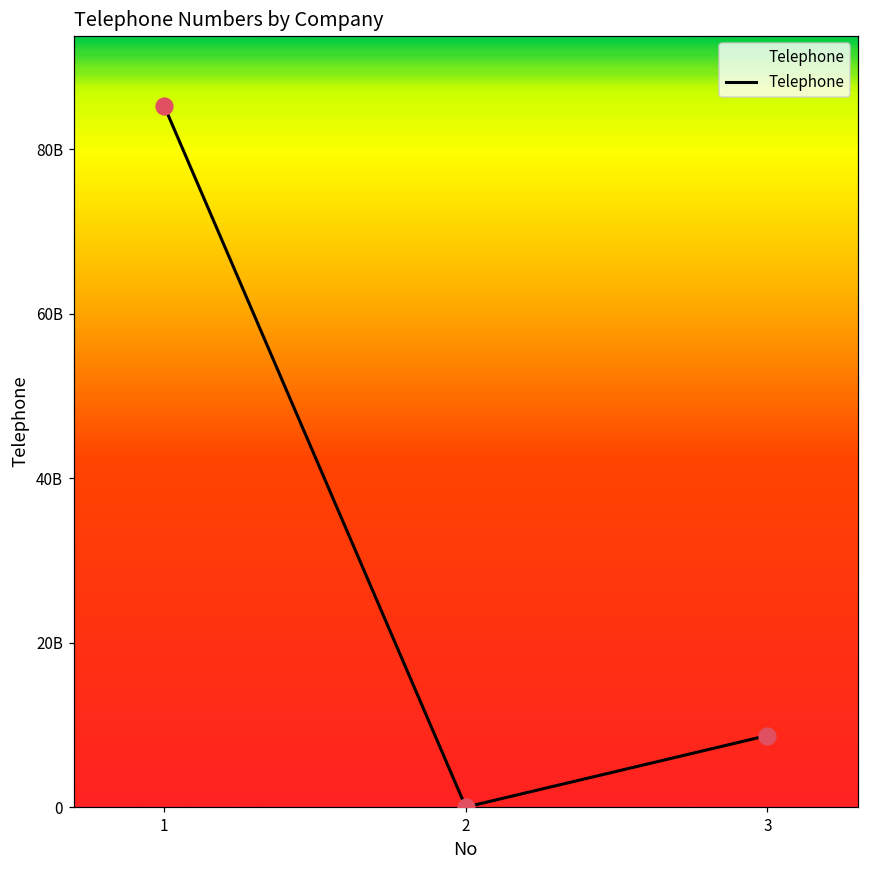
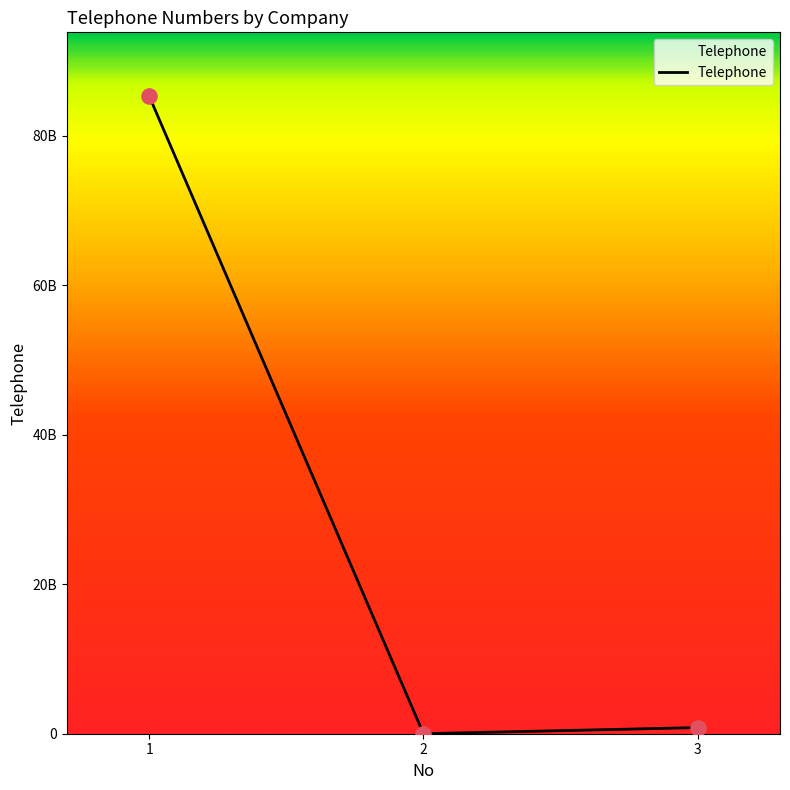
  {
    "1": 85000000000,
    "2": 0,
-   "3": 9000000000
+   "3": 1000000000
  }
